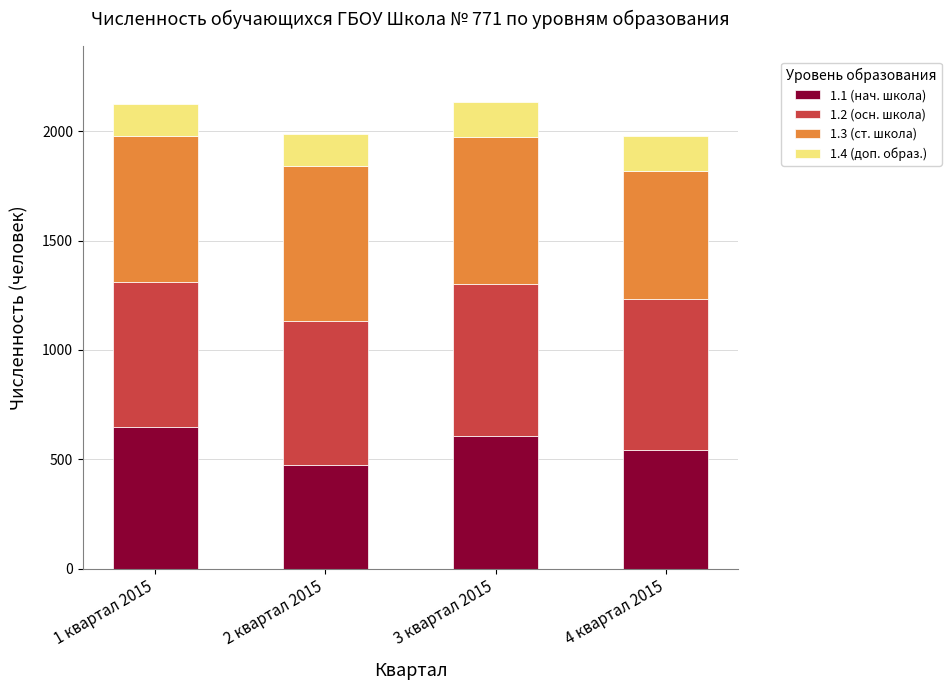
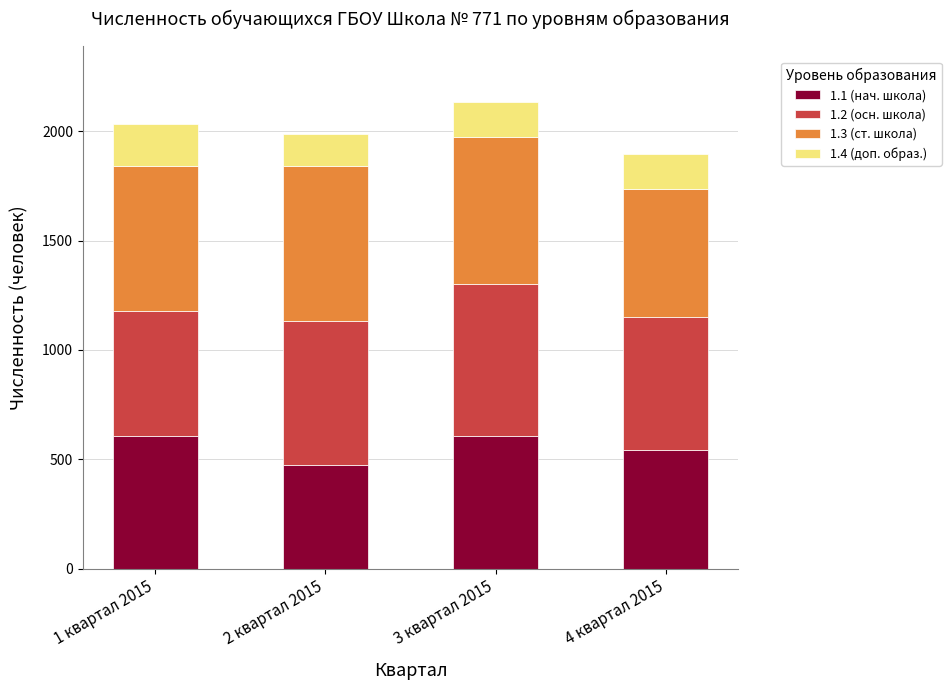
  {
    "1.1 (нач. школа)": {
-     "1 квартал 2015": 650,
+     "1 квартал 2015": 610,
      "2 квартал 2015": 470,
      "3 квартал 2015": 610,
      "4 квартал 2015": 540
    },
    "1.2 (осн. школа)": {
-     "1 квартал 2015": 660,
+     "1 квартал 2015": 570,
      "2 квартал 2015": 660,
      "3 квартал 2015": 690,
-     "4 квартал 2015": 690
+     "4 квартал 2015": 610
    },
    "1.3 (ст. школа)": {
      "1 квартал 2015": 670,
      "2 квартал 2015": 710,
      "3 квартал 2015": 670,
      "4 квартал 2015": 590
    },
    "1.4 (доп. образ.)": {
-     "1 квартал 2015": 150,
+     "1 квартал 2015": 190,
      "2 квартал 2015": 150,
      "3 квартал 2015": 160,
      "4 квартал 2015": 160
    }
  }
